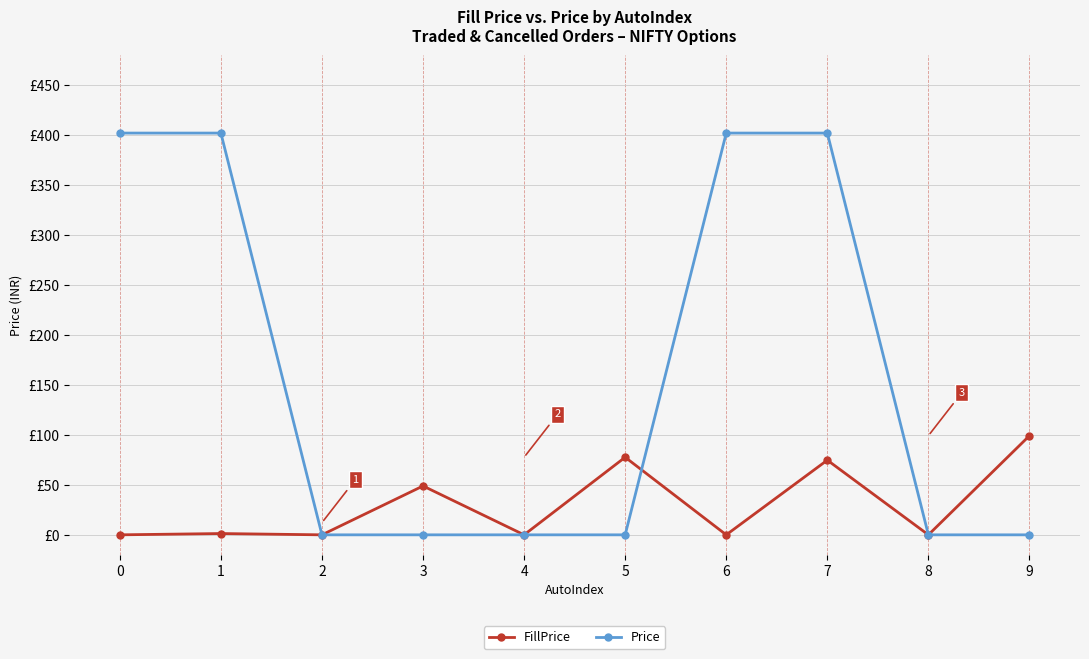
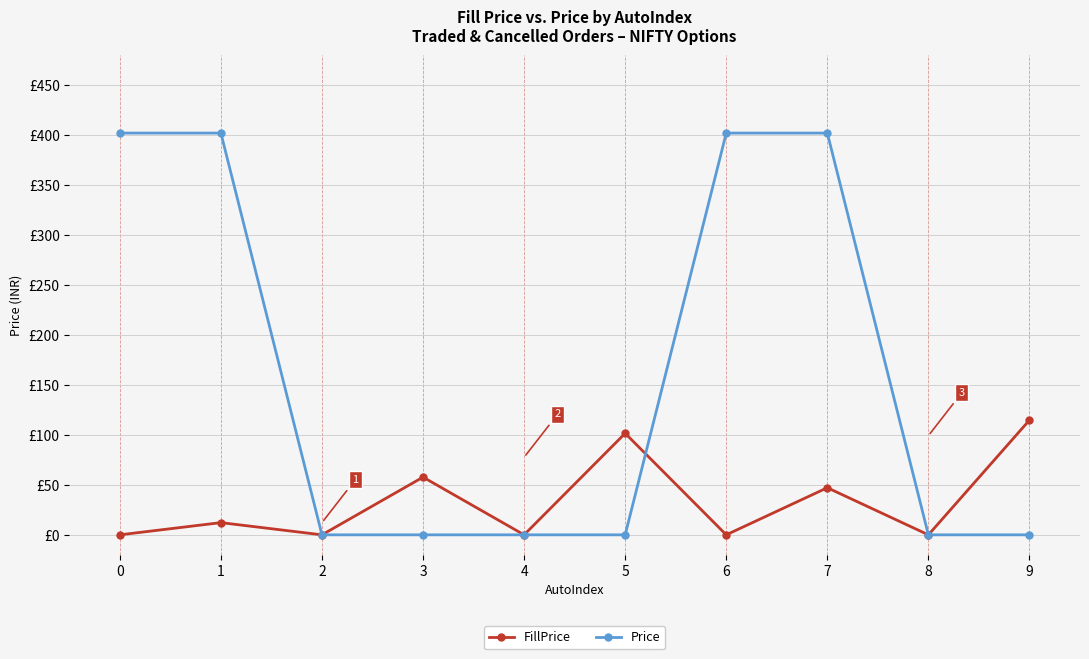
  {
    "FillPrice": {
      "0": "£0",
-     "1": "£0",
-     "3": "£50",
-     "5": "£80",
+     "1": "£10",
+     "3": "£60",
+     "5": "£100",
      "6": "£0",
-     "7": "£70",
-     "9": "£100"
+     "7": "£50",
+     "9": "£110"
    },
    "Price": {
      "0": "£400",
      "1": "£400",
      "3": "£0",
      "5": "£0",
      "6": "£400",
      "7": "£400",
      "9": "£0"
    }
  }
